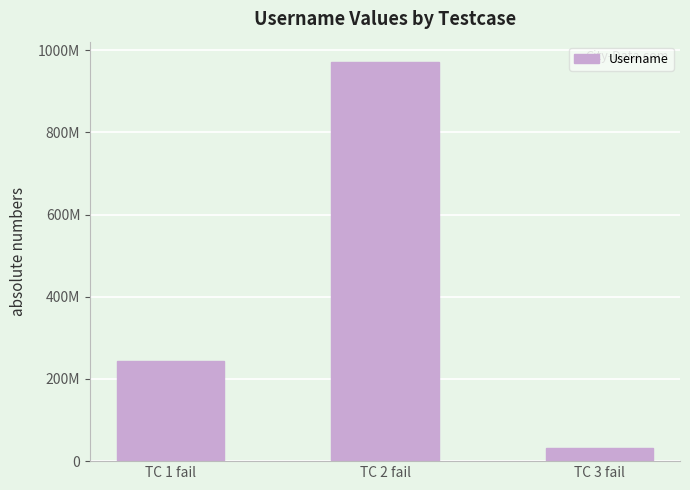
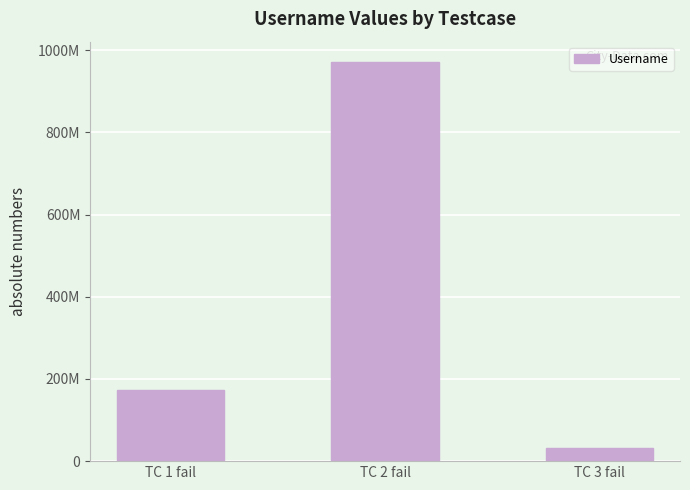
  {
-   "TC 1 fail": 240000000,
+   "TC 1 fail": 170000000,
    "TC 2 fail": 970000000,
    "TC 3 fail": 30000000
  }
